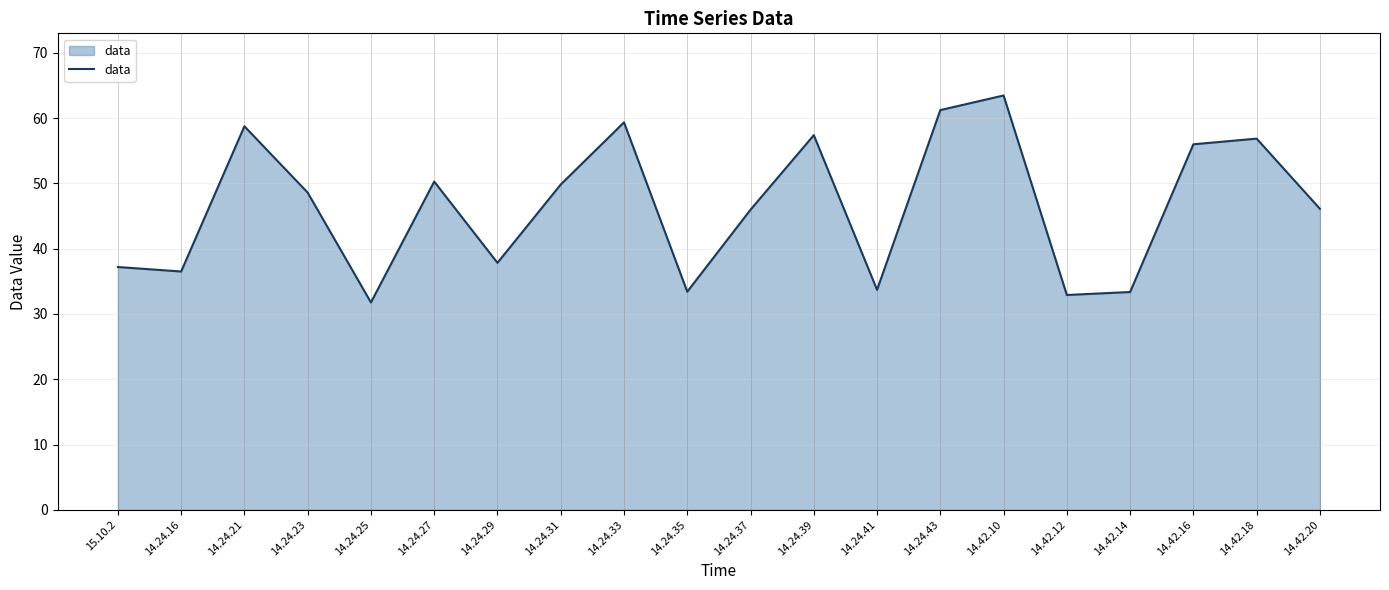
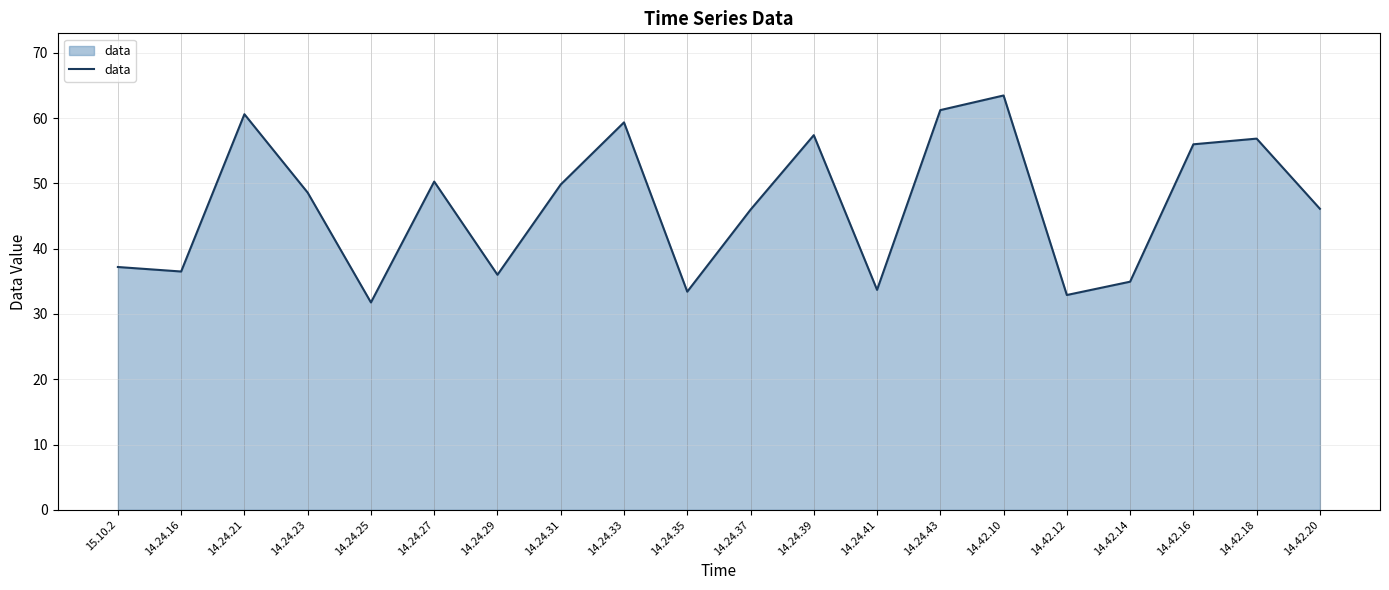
  {
    "15.10.2": 37,
    "14.24.16": 37,
-   "14.24.21": 59,
+   "14.24.21": 61,
    "14.24.23": 49,
    "14.24.25": 32,
    "14.24.27": 50,
-   "14.24.29": 38,
+   "14.24.29": 36,
    "14.24.31": 50,
    "14.24.33": 59,
    "14.24.35": 33,
    "14.24.37": 46,
    "14.24.39": 57,
    "14.24.41": 34,
    "14.24.43": 61,
    "14.42.10": 63,
    "14.42.12": 33,
-   "14.42.14": 33,
+   "14.42.14": 35,
    "14.42.16": 56,
    "14.42.18": 57,
    "14.42.20": 46
  }
